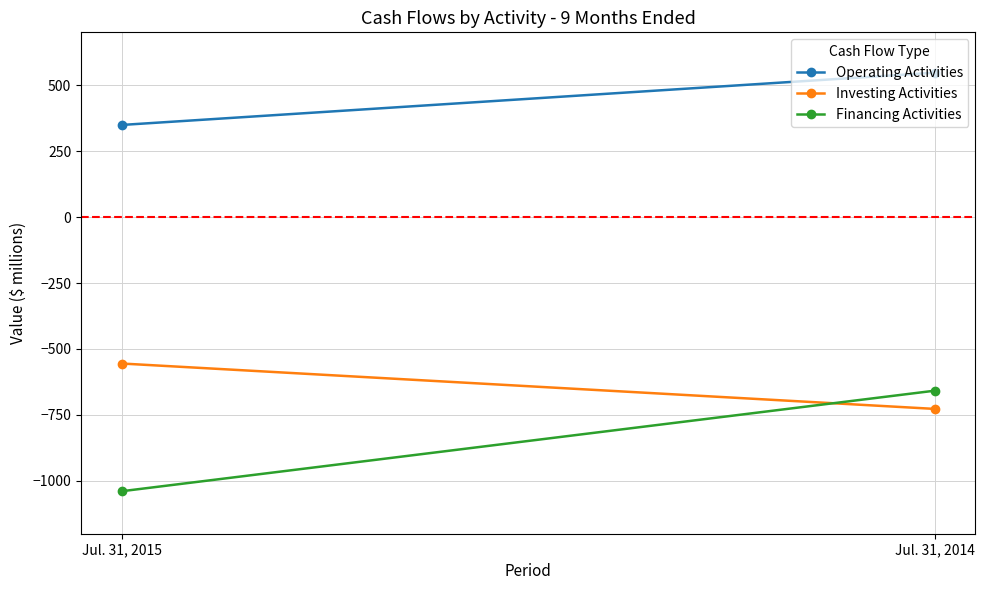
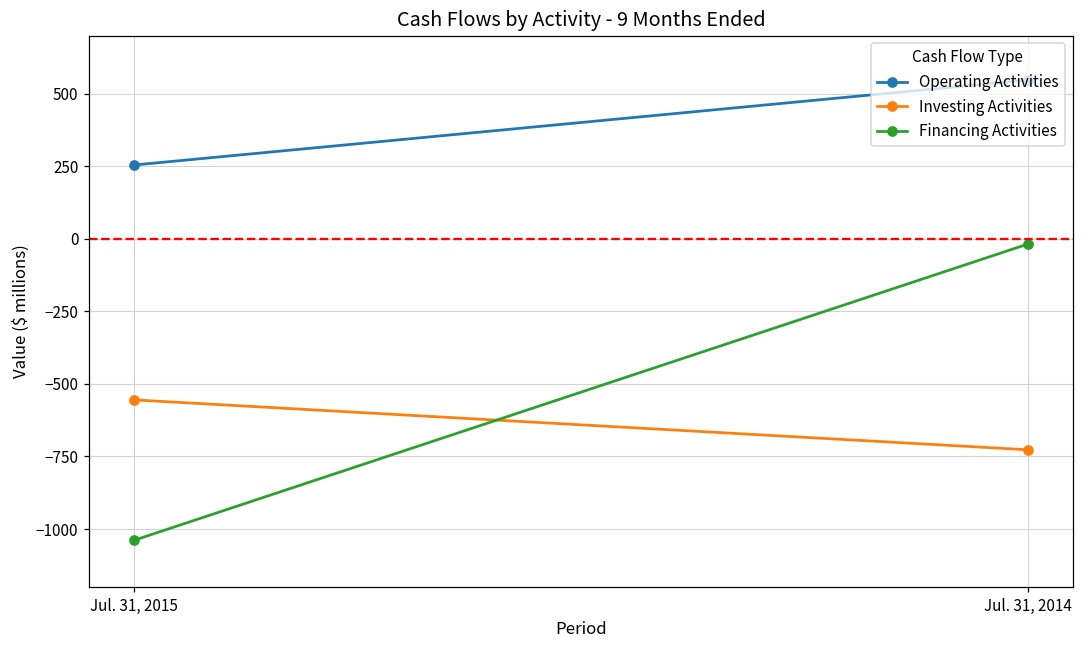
  {
    "Operating Activities": {
-     "Jul. 31, 2015": 350
+     "Jul. 31, 2015": 250
    },
    "Investing Activities": {
      "Jul. 31, 2015": -560,
      "Jul. 31, 2014": -730
    },
    "Financing Activities": {
      "Jul. 31, 2015": -1040,
-     "Jul. 31, 2014": -660
+     "Jul. 31, 2014": -20
    }
  }
